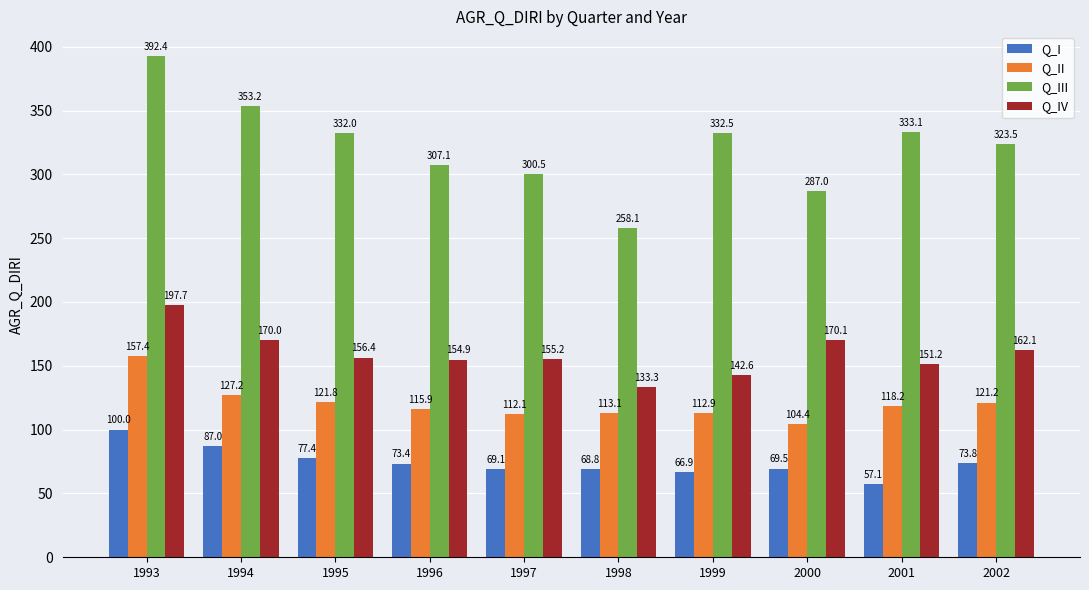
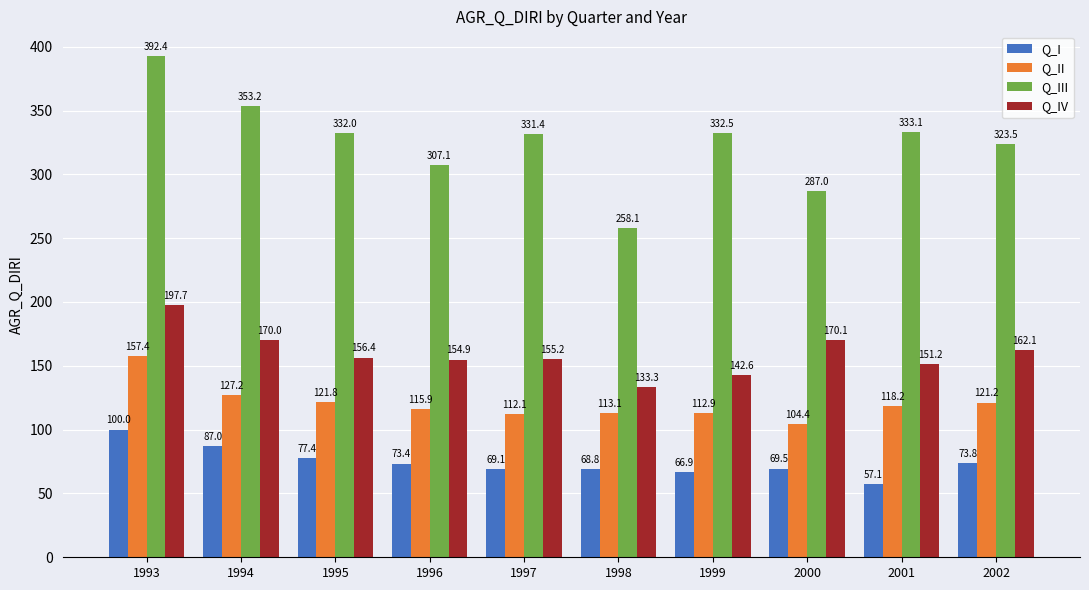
  {
    "Q_I": {
      "1993": 100.0,
      "1994": 87.0,
      "1995": 77.4,
      "1996": 73.4,
      "1997": 69.1,
      "1998": 68.8,
      "1999": 66.9,
      "2000": 69.5,
      "2001": 57.1,
      "2002": 73.8
    },
    "Q_II": {
      "1993": 157.4,
      "1994": 127.2,
      "1995": 121.8,
      "1996": 115.9,
      "1997": 112.1,
      "1998": 113.1,
      "1999": 112.9,
      "2000": 104.4,
      "2001": 118.2,
      "2002": 121.2
    },
    "Q_III": {
      "1993": 392.4,
      "1994": 353.2,
      "1995": 332.0,
      "1996": 307.1,
-     "1997": 300.5,
+     "1997": 331.4,
      "1998": 258.1,
      "1999": 332.5,
      "2000": 287.0,
      "2001": 333.1,
      "2002": 323.5
    },
    "Q_IV": {
      "1993": 197.7,
      "1994": 170.0,
      "1995": 156.4,
      "1996": 154.9,
      "1997": 155.2,
      "1998": 133.3,
      "1999": 142.6,
      "2000": 170.1,
      "2001": 151.2,
      "2002": 162.1
    }
  }
